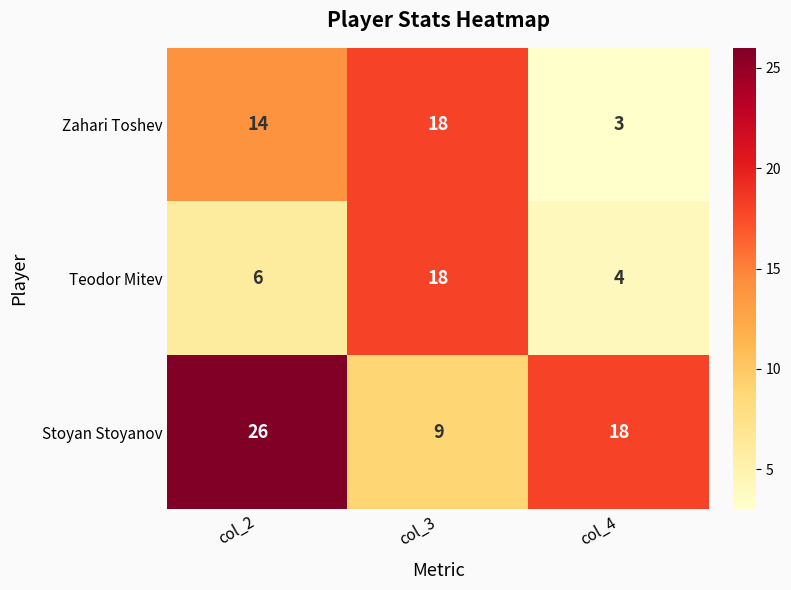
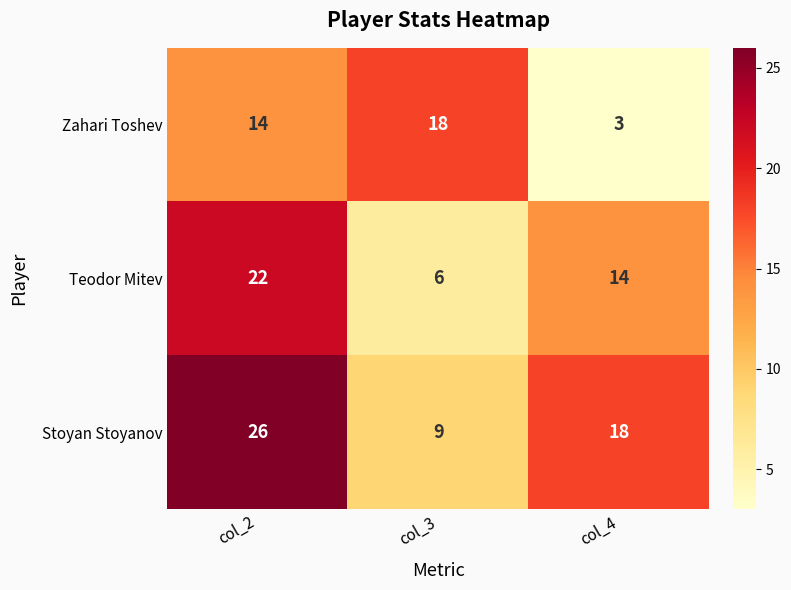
  {
    "Zahari Toshev": {
      "col_2": 14,
      "col_3": 18,
      "col_4": 3
    },
    "Teodor Mitev": {
-     "col_2": 6,
-     "col_3": 18,
-     "col_4": 4
+     "col_2": 22,
+     "col_3": 6,
+     "col_4": 14
    },
    "Stoyan Stoyanov": {
      "col_2": 26,
      "col_3": 9,
      "col_4": 18
    }
  }
